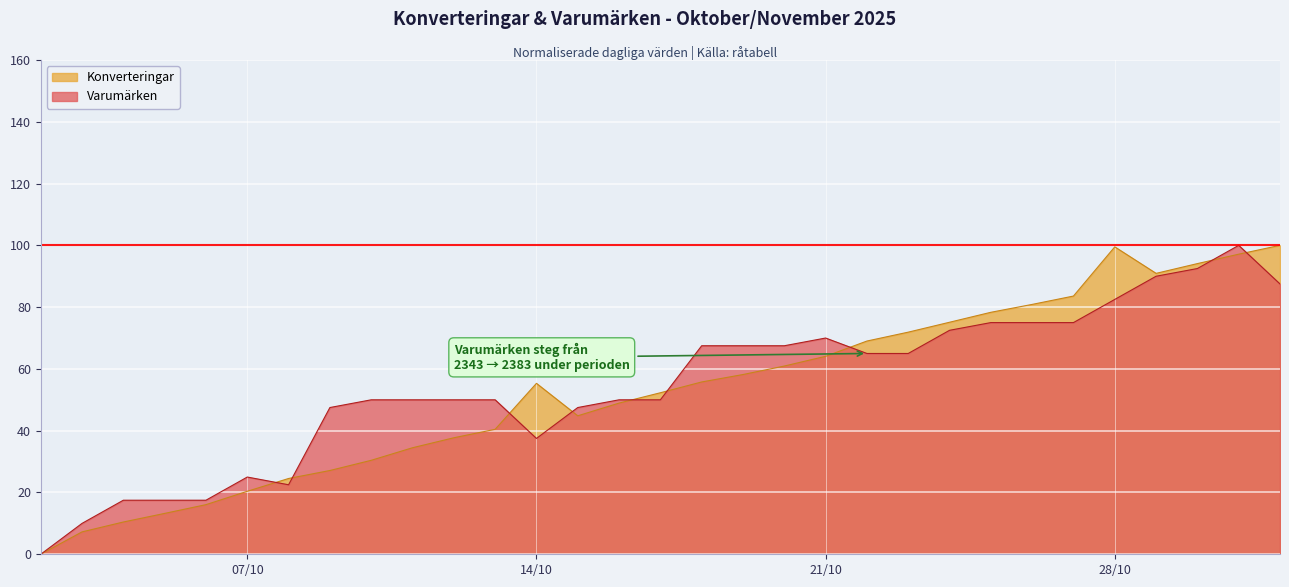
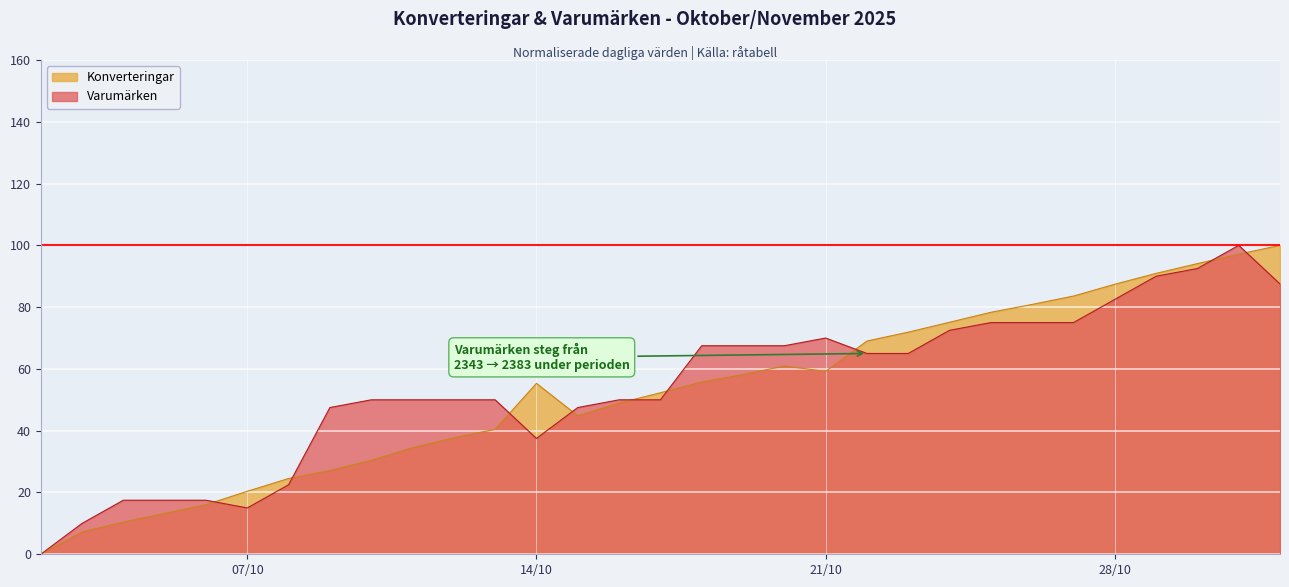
  {
    "Konverteringar": {
      "07/10": 20,
      "14/10": 55,
-     "21/10": 64,
-     "28/10": 100
+     "21/10": 59,
+     "28/10": 87
    },
    "Varumärken": {
-     "07/10": 25,
+     "07/10": 15,
      "14/10": 38,
      "21/10": 70,
      "28/10": 83
    }
  }
